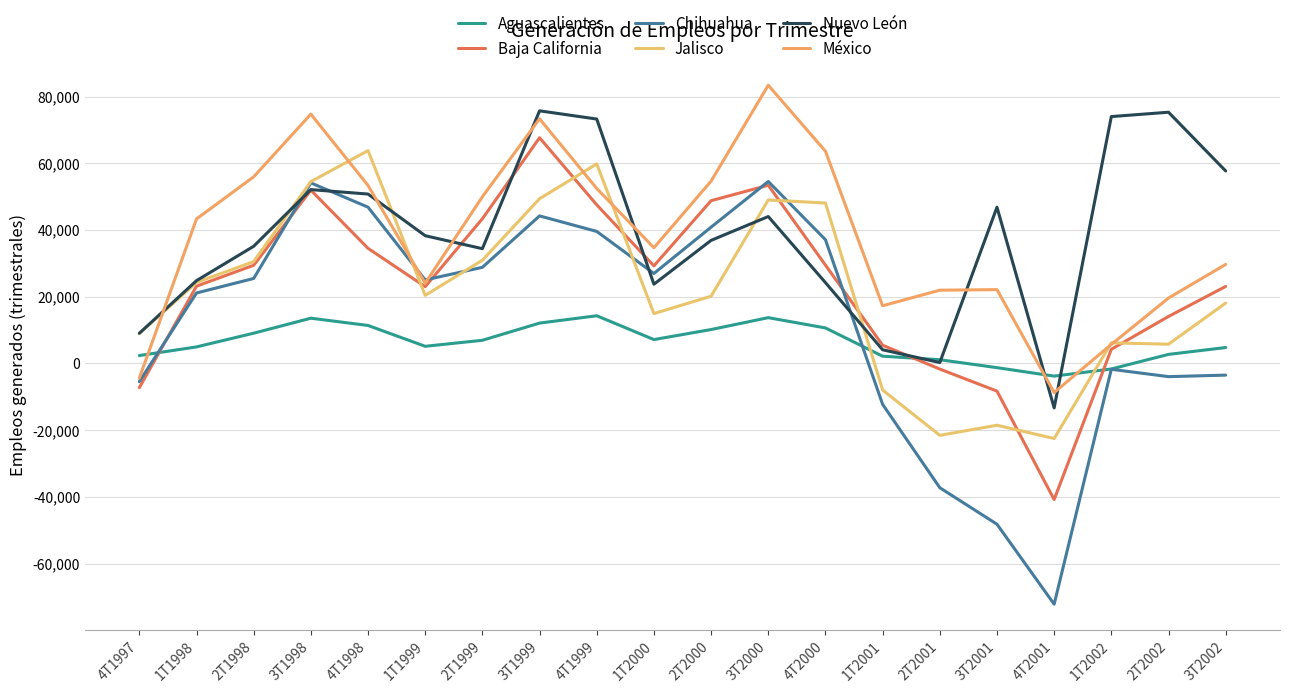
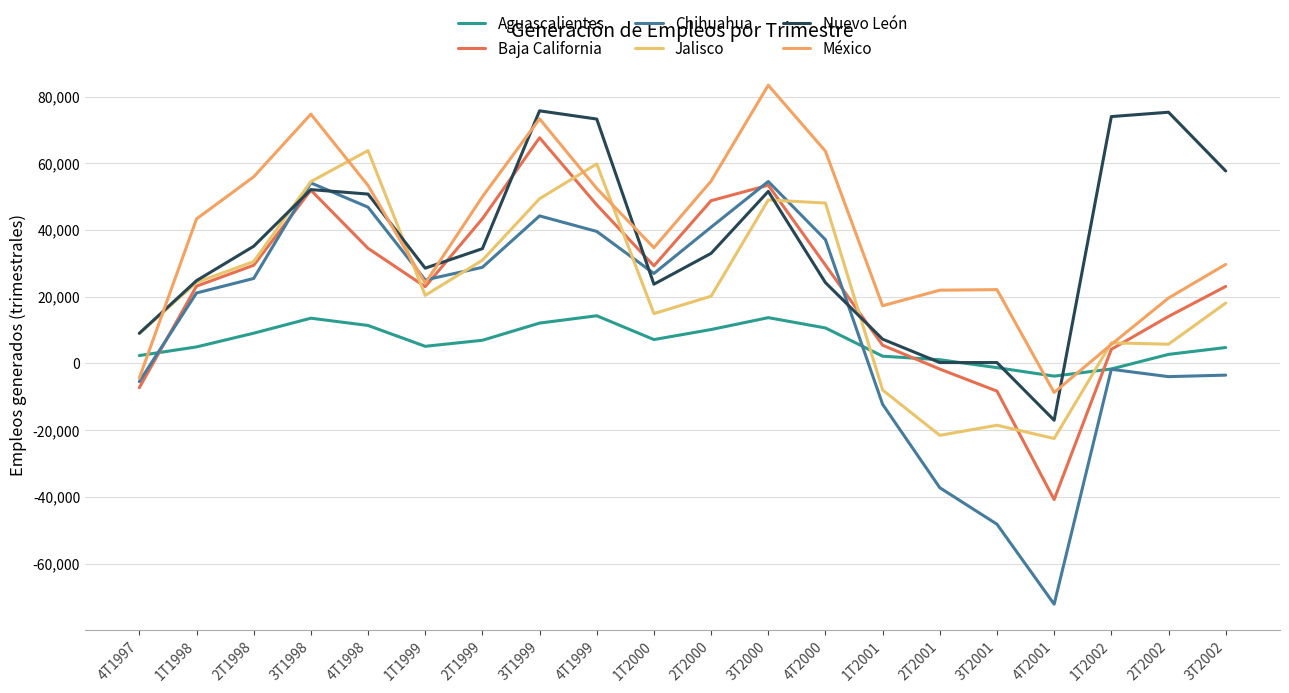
  {
    "Nuevo León": {
      "2T1998": "35,000",
      "4T1998": "51,000",
-     "1T1999": "38,000",
+     "1T1999": "29,000",
      "2T1999": "34,000",
      "3T1999": "76,000",
      "4T1999": "73,000",
      "1T2000": "24,000",
-     "2T2000": "37,000",
-     "3T2000": "44,000",
+     "2T2000": "33,000",
+     "3T2000": "52,000",
      "4T2000": "24,000",
-     "1T2001": "4,000",
+     "1T2001": "7,000",
      "2T2001": "0",
-     "3T2001": "47,000",
-     "4T2001": "-13,000",
+     "3T2001": "0",
+     "4T2001": "-17,000",
      "1T2002": "74,000",
      "2T2002": "75,000",
      "3T2002": "58,000"
    }
  }
